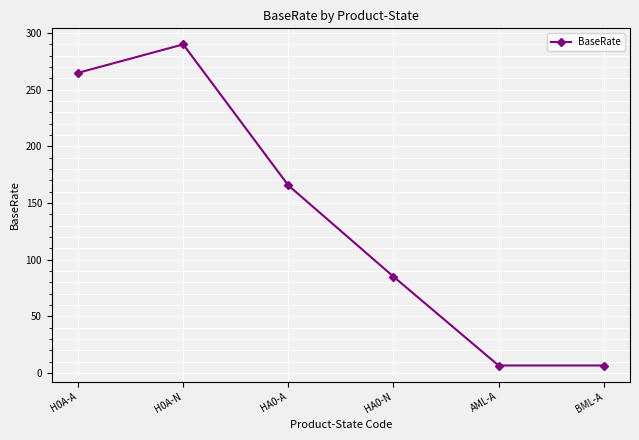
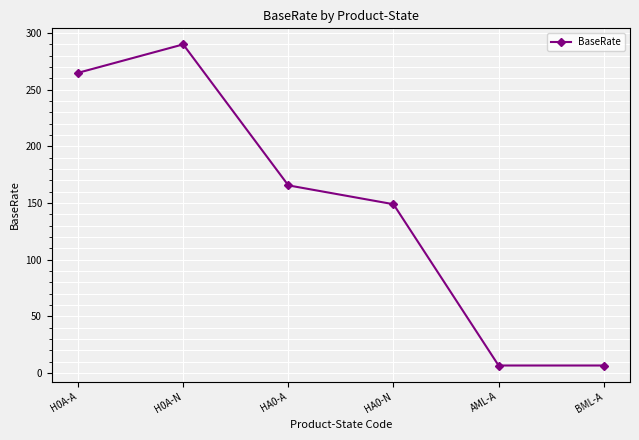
  {
    "H0A-A": 265,
    "H0A-N": 290,
    "HA0-A": 166,
-   "HA0-N": 85,
+   "HA0-N": 149,
    "AML-A": 7,
    "BML-A": 7
  }
